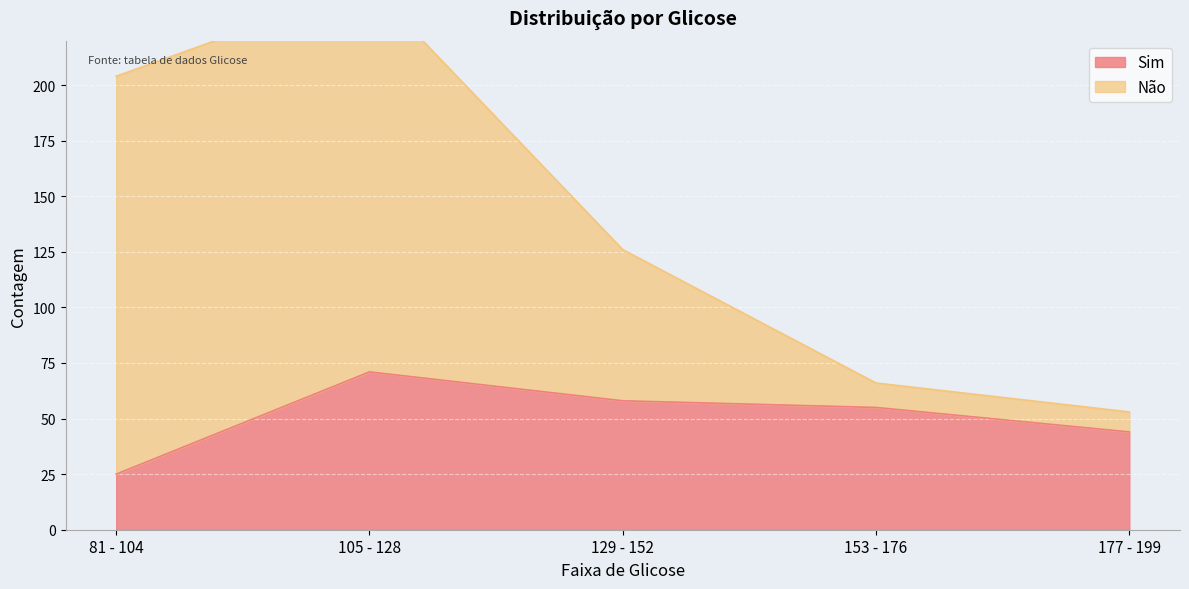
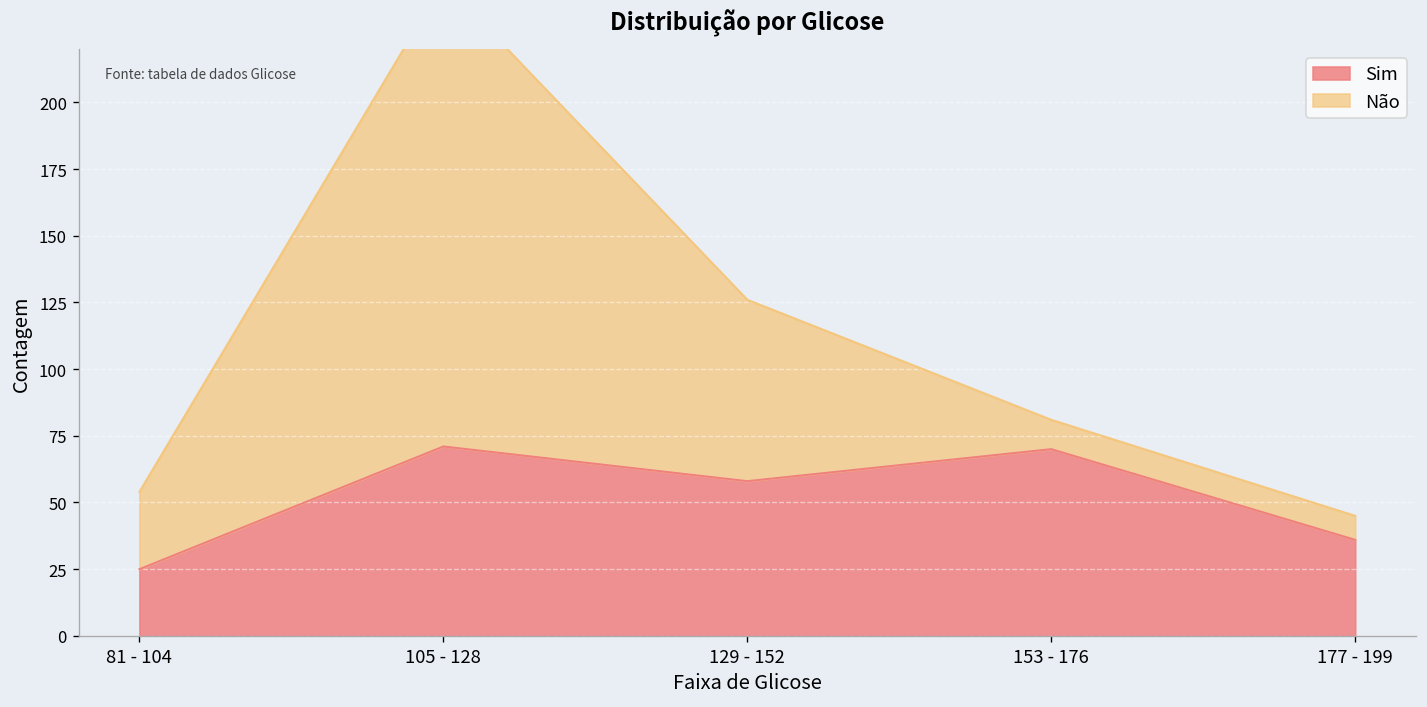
  {
    "Sim": {
      "81 - 104": 25,
      "105 - 128": 71,
      "129 - 152": 58,
-     "153 - 176": 55,
-     "177 - 199": 44
+     "153 - 176": 70,
+     "177 - 199": 36
    },
    "Não": {
-     "81 - 104": 179,
+     "81 - 104": 29,
      "129 - 152": 68,
      "153 - 176": 11,
      "177 - 199": 9
    }
  }
